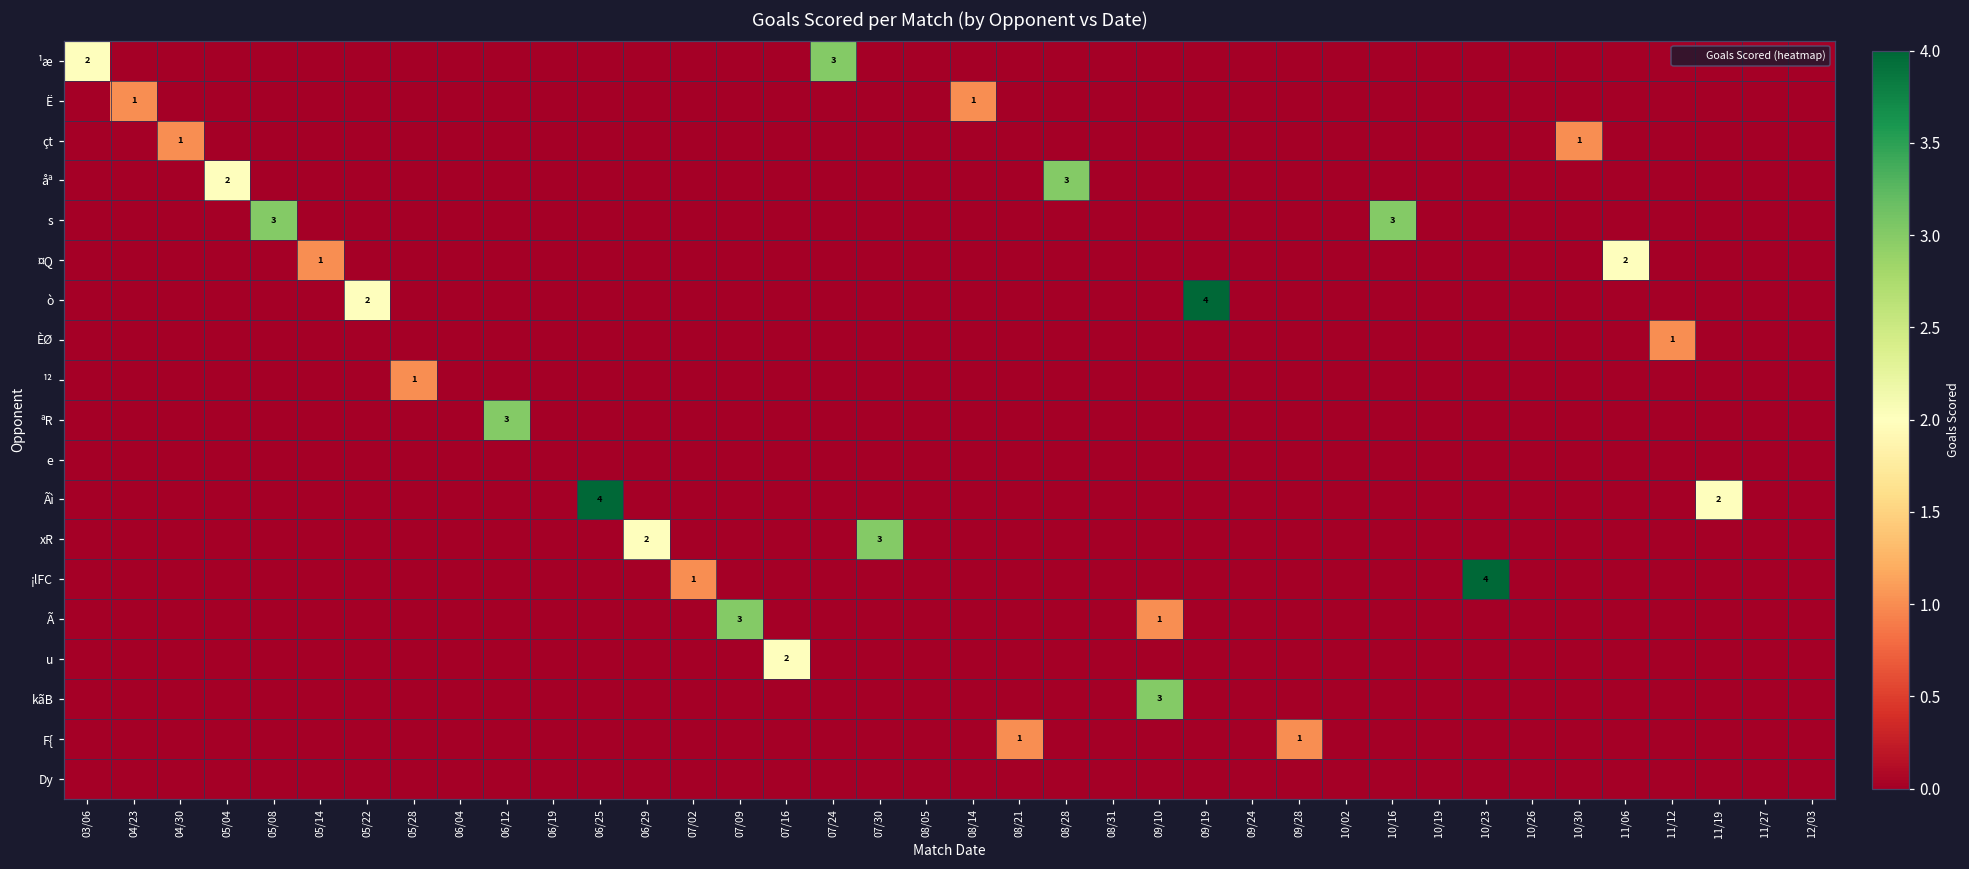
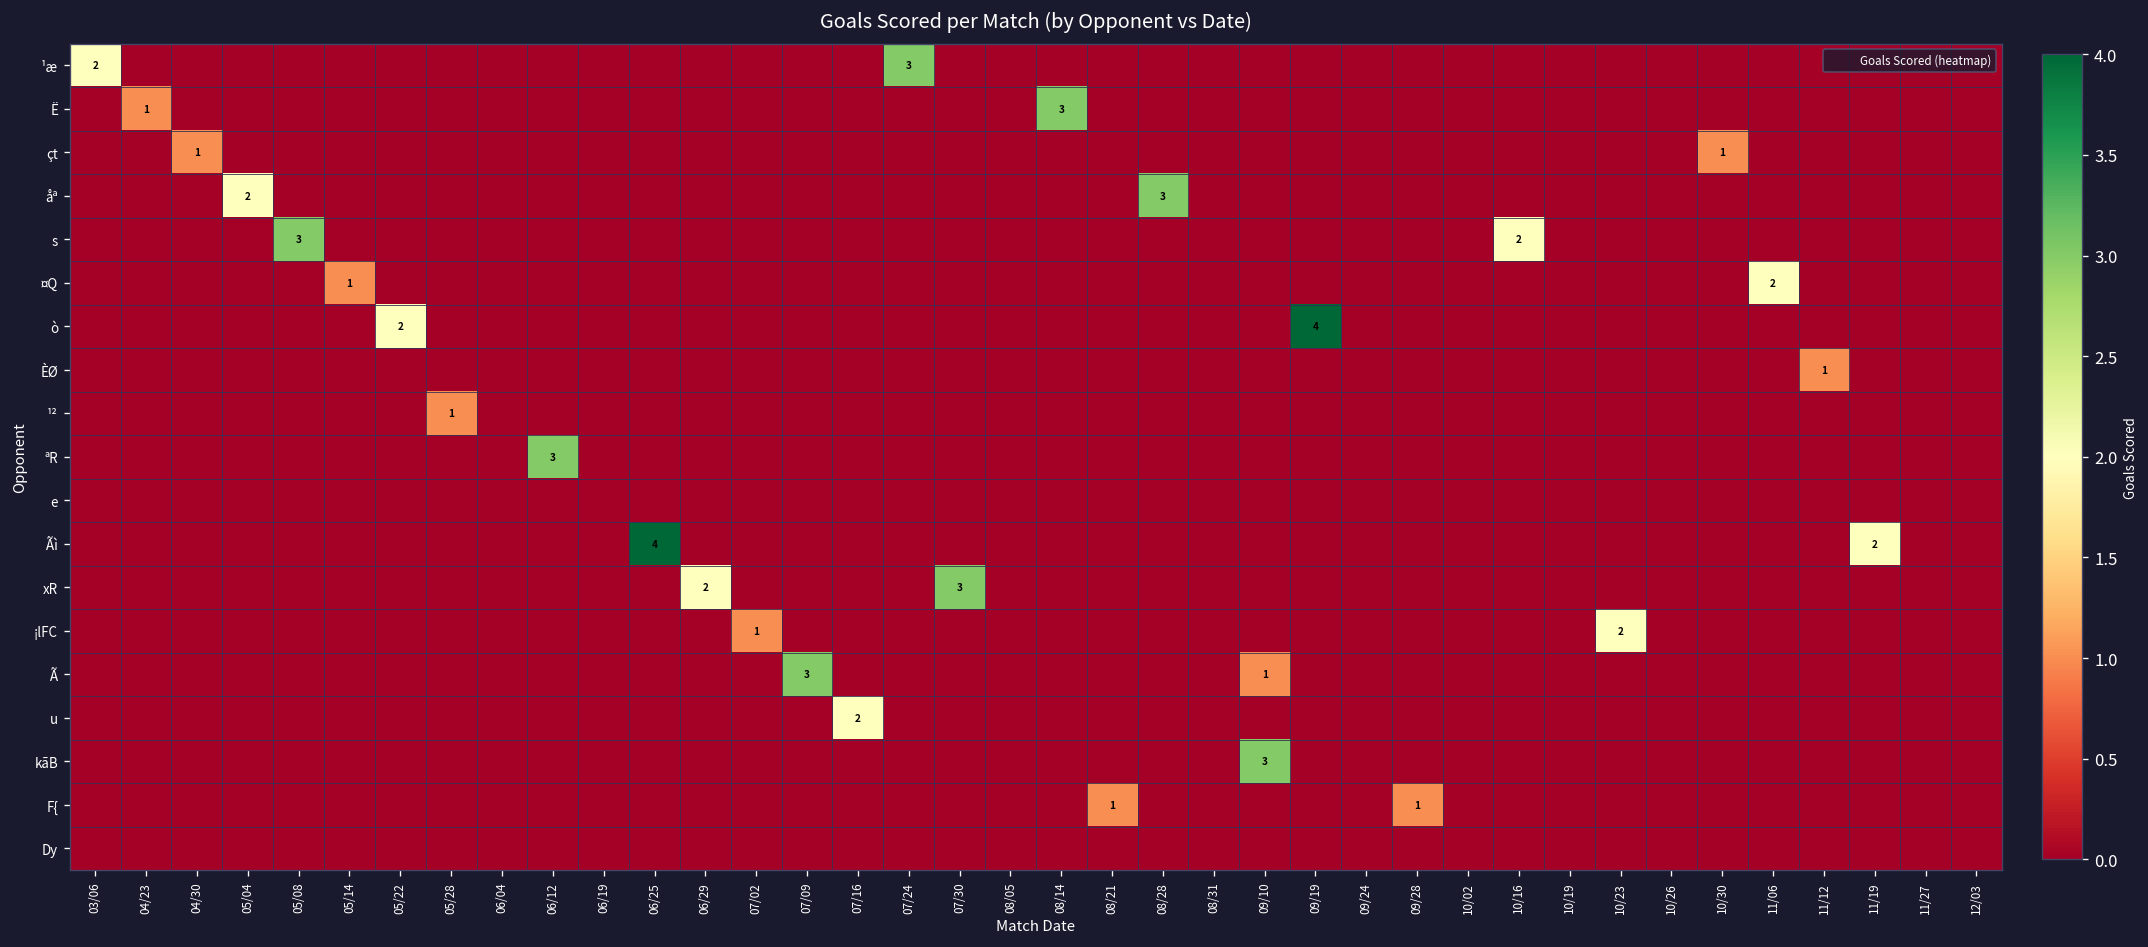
  {
    "¹æ": {
      "03/06": 2,
      "07/24": 3
    },
    "Ë": {
      "04/23": 1,
-     "08/14": 1
+     "08/14": 3
    },
    "çt": {
      "04/30": 1,
      "10/30": 1
    },
    "åª": {
      "05/04": 2,
      "08/28": 3
    },
    "s": {
      "05/08": 3,
-     "10/16": 3
+     "10/16": 2
    },
    "¤Q": {
      "05/14": 1,
      "11/06": 2
    },
    "ò": {
      "05/22": 2,
      "09/19": 4
    },
    "ÈØ": {
      "11/12": 1
    },
    "¹²": {
      "05/28": 1
    },
    "ªR": {
      "06/12": 3
    },
    "Ãì": {
      "06/25": 4,
      "11/19": 2
    },
    "xR": {
      "06/29": 2,
      "07/30": 3
    },
    "¡lFC": {
      "07/02": 1,
-     "10/23": 4
+     "10/23": 2
    },
    "Ã": {
      "07/09": 3,
      "09/10": 1
    },
    "u": {
      "07/16": 2
    },
    "kãB": {
      "09/10": 3
    },
    "F{": {
      "08/21": 1,
      "09/28": 1
    }
  }
